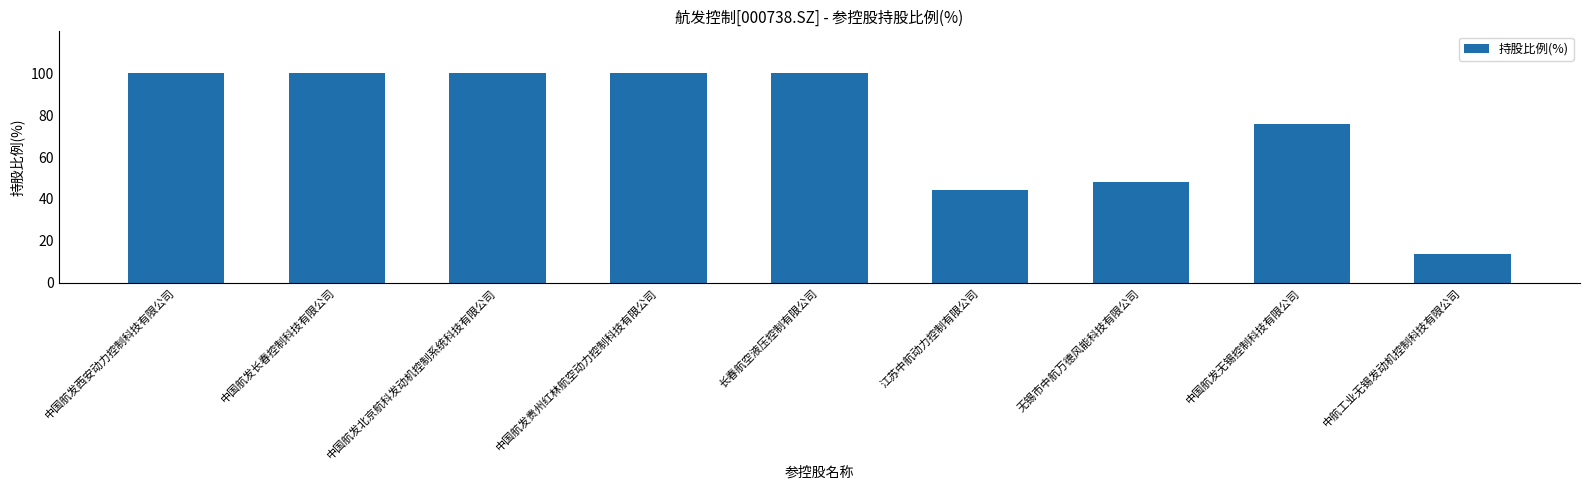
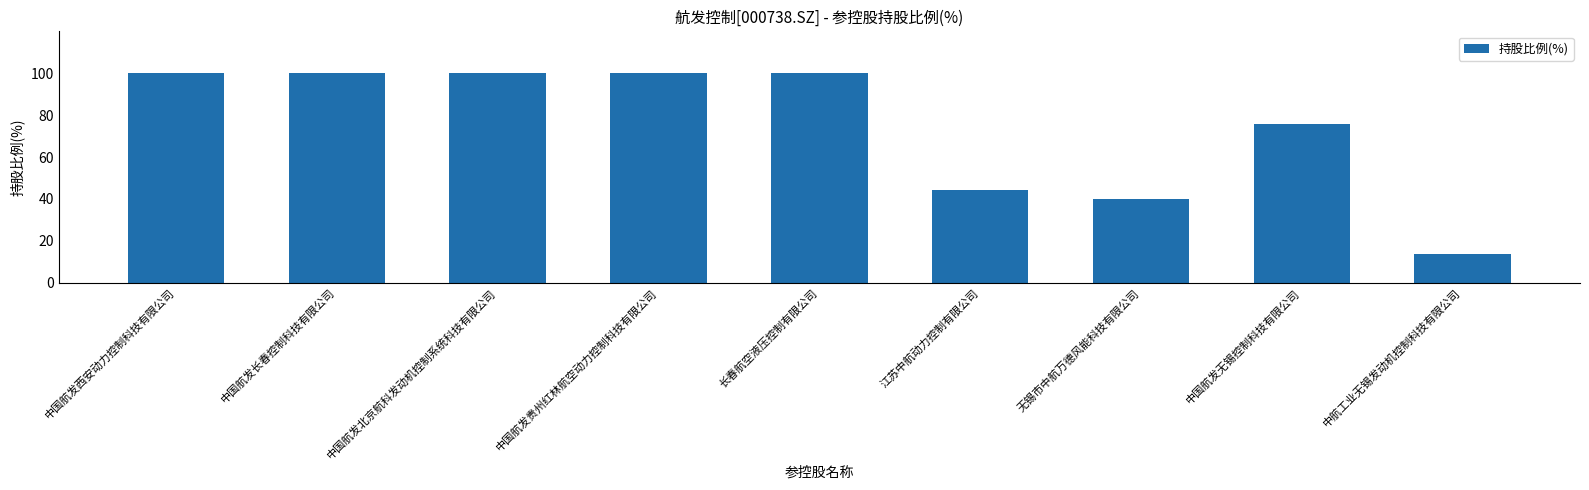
  {
    "中国航发西安动力控制科技有限公司": 100,
    "中国航发长春控制科技有限公司": 100,
    "中国航发北京航科发动机控制系统科技有限公司": 100,
    "中国航发贵州红林航空动力控制科技有限公司": 100,
    "长春航空液压控制有限公司": 100,
    "江苏中航动力控制有限公司": 44,
-   "无锡市中航万德风能科技有限公司": 48,
+   "无锡市中航万德风能科技有限公司": 40,
    "中国航发无锡控制科技有限公司": 76,
    "中航工业无锡发动机控制科技有限公司": 14
  }
